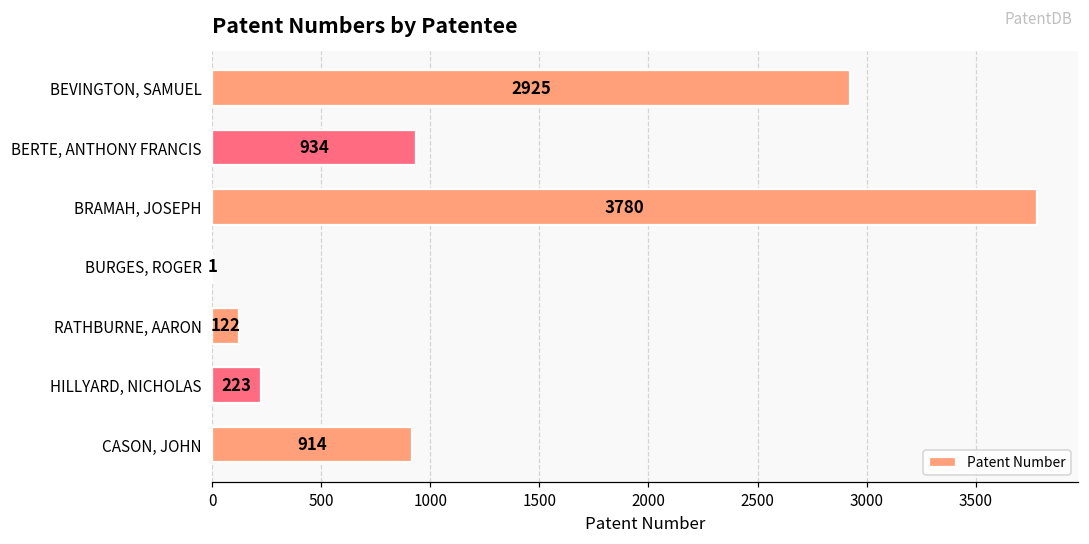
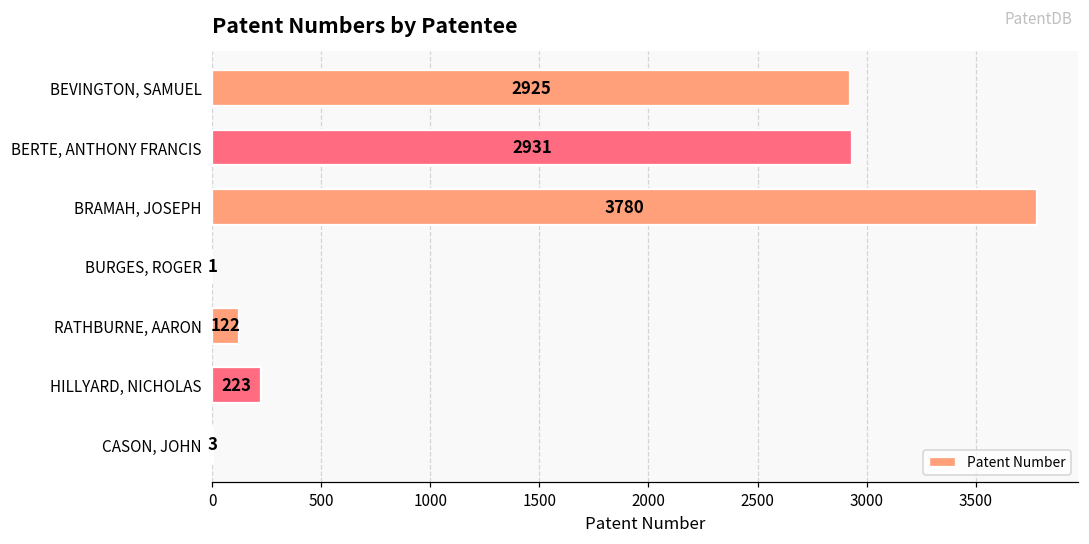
  {
    "BEVINGTON, SAMUEL": 2925,
-   "BERTE, ANTHONY FRANCIS": 934,
+   "BERTE, ANTHONY FRANCIS": 2931,
    "BRAMAH, JOSEPH": 3780,
    "BURGES, ROGER": 1,
    "RATHBURNE, AARON": 122,
    "HILLYARD, NICHOLAS": 223,
-   "CASON, JOHN": 914
+   "CASON, JOHN": 3
  }
